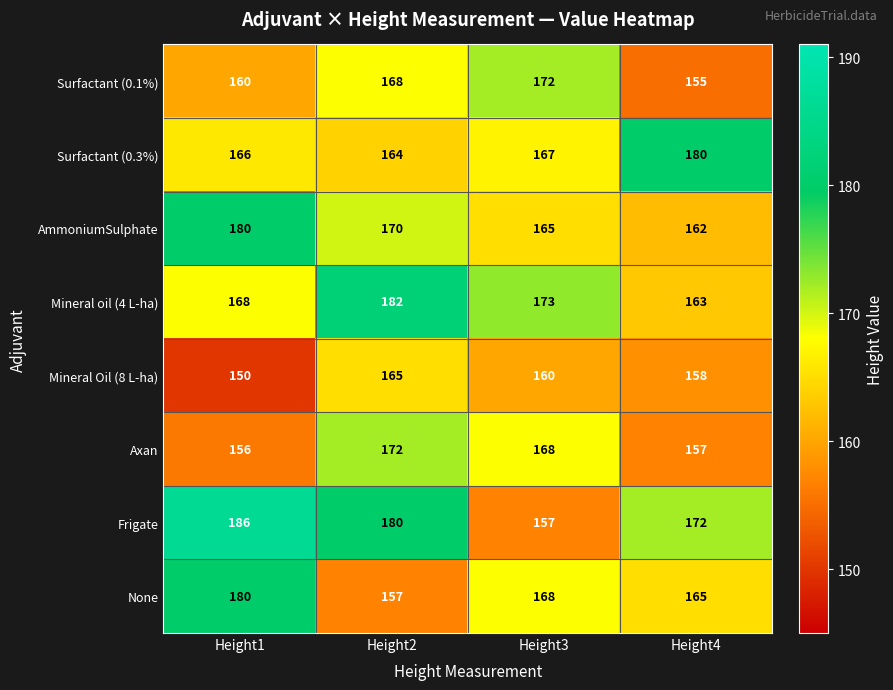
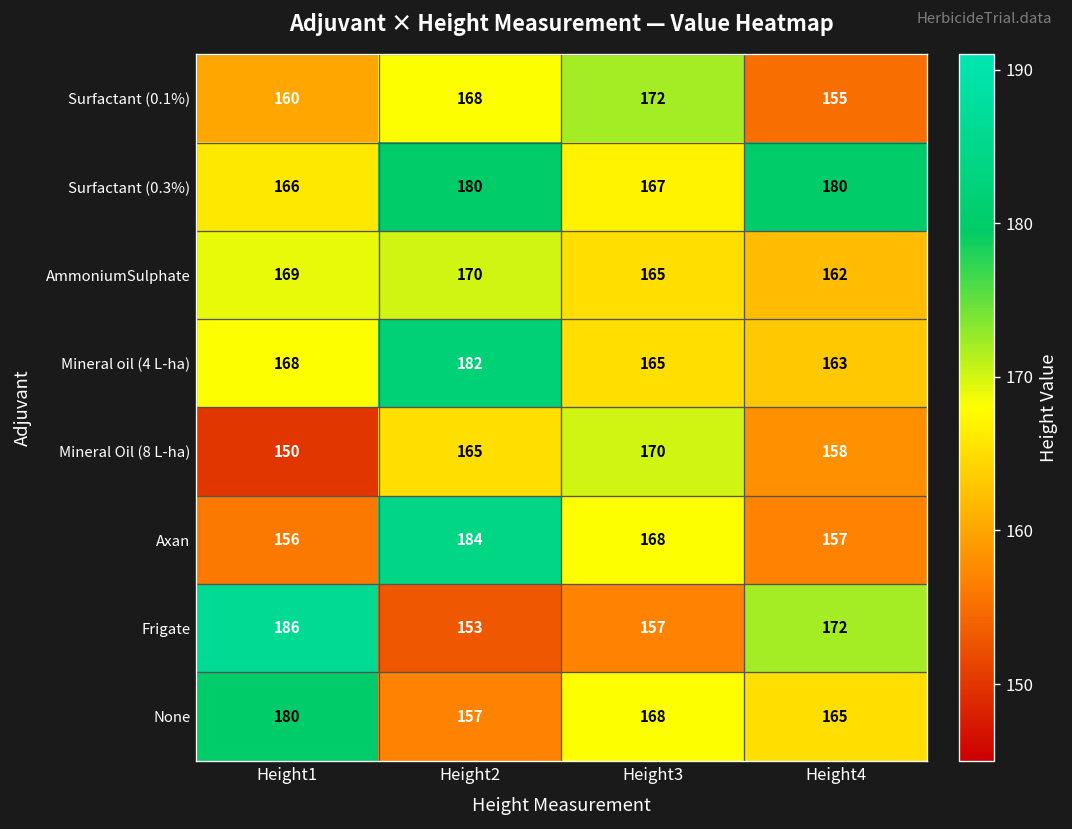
  {
    "Surfactant (0.1%)": {
      "Height1": 160,
      "Height2": 168,
      "Height3": 172,
      "Height4": 155
    },
    "Surfactant (0.3%)": {
      "Height1": 166,
-     "Height2": 164,
+     "Height2": 180,
      "Height3": 167,
      "Height4": 180
    },
    "AmmoniumSulphate": {
-     "Height1": 180,
+     "Height1": 169,
      "Height2": 170,
      "Height3": 165,
      "Height4": 162
    },
    "Mineral oil (4 L-ha)": {
      "Height1": 168,
      "Height2": 182,
-     "Height3": 173,
+     "Height3": 165,
      "Height4": 163
    },
    "Mineral Oil (8 L-ha)": {
      "Height1": 150,
      "Height2": 165,
-     "Height3": 160,
+     "Height3": 170,
      "Height4": 158
    },
    "Axan": {
      "Height1": 156,
-     "Height2": 172,
+     "Height2": 184,
      "Height3": 168,
      "Height4": 157
    },
    "Frigate": {
      "Height1": 186,
-     "Height2": 180,
+     "Height2": 153,
      "Height3": 157,
      "Height4": 172
    },
    "None": {
      "Height1": 180,
      "Height2": 157,
      "Height3": 168,
      "Height4": 165
    }
  }
